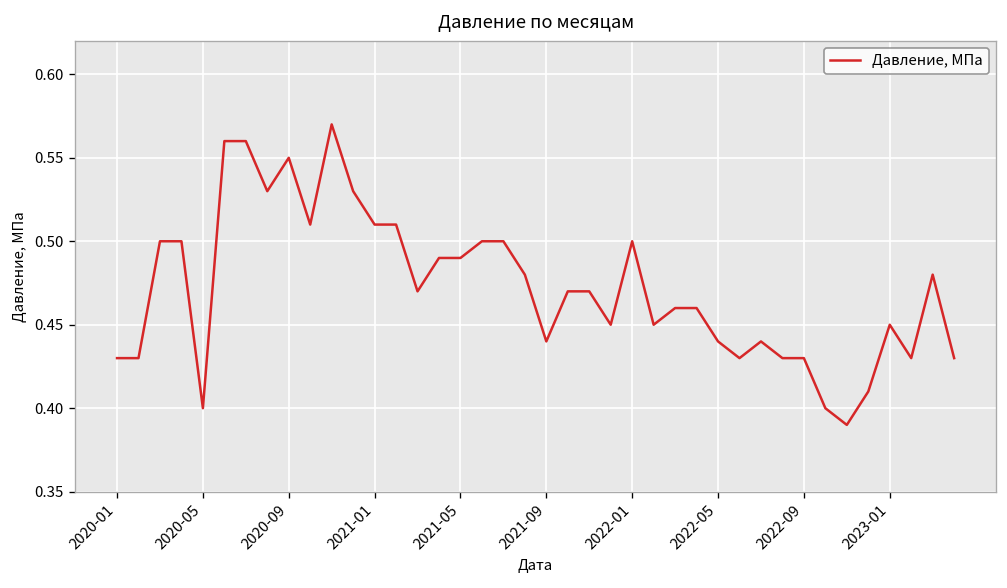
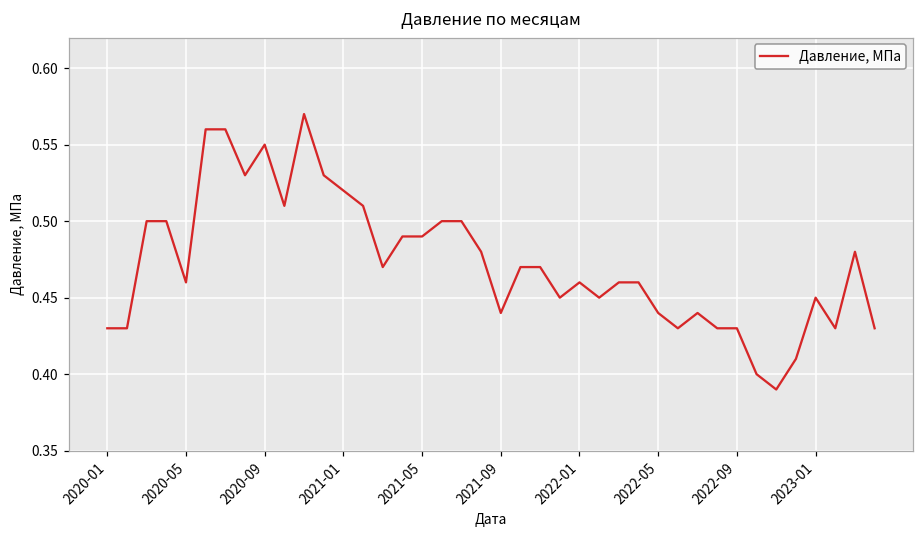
  {
    "2020-01": 0.43,
-   "2020-05": 0.40,
+   "2020-05": 0.46,
    "2020-09": 0.55,
-   "2021-01": 0.51,
+   "2021-01": 0.52,
    "2021-05": 0.49,
    "2021-09": 0.44,
-   "2022-01": 0.50,
+   "2022-01": 0.46,
    "2022-05": 0.44,
    "2022-09": 0.43,
    "2023-01": 0.45
  }
